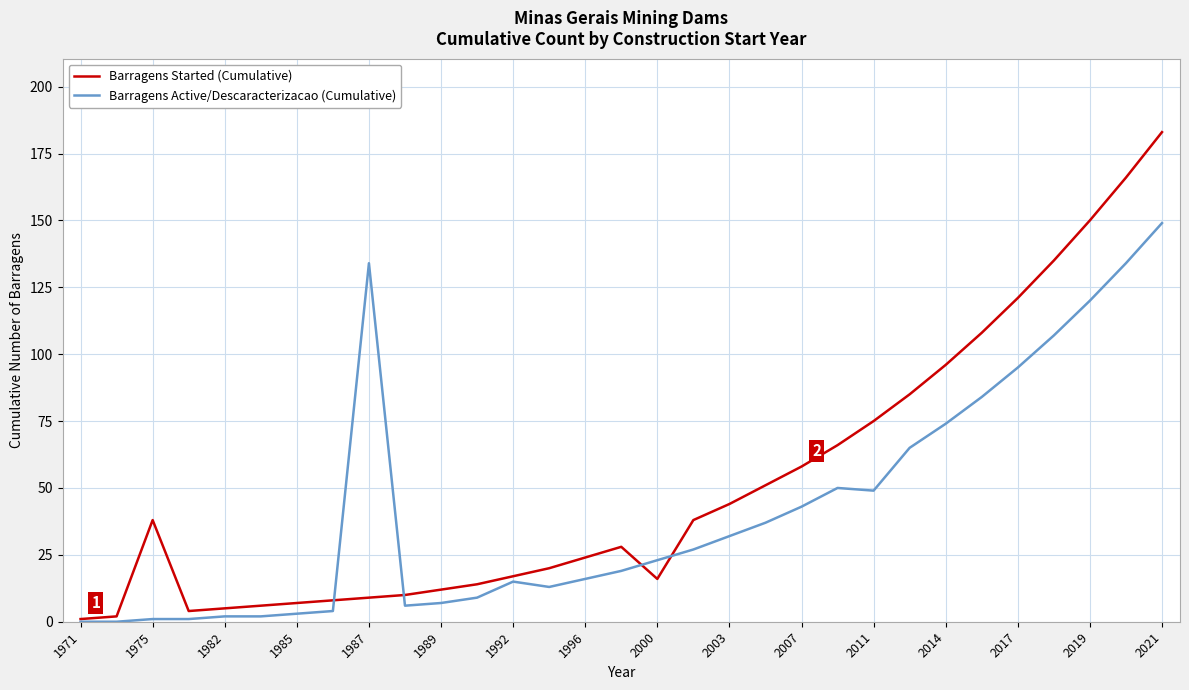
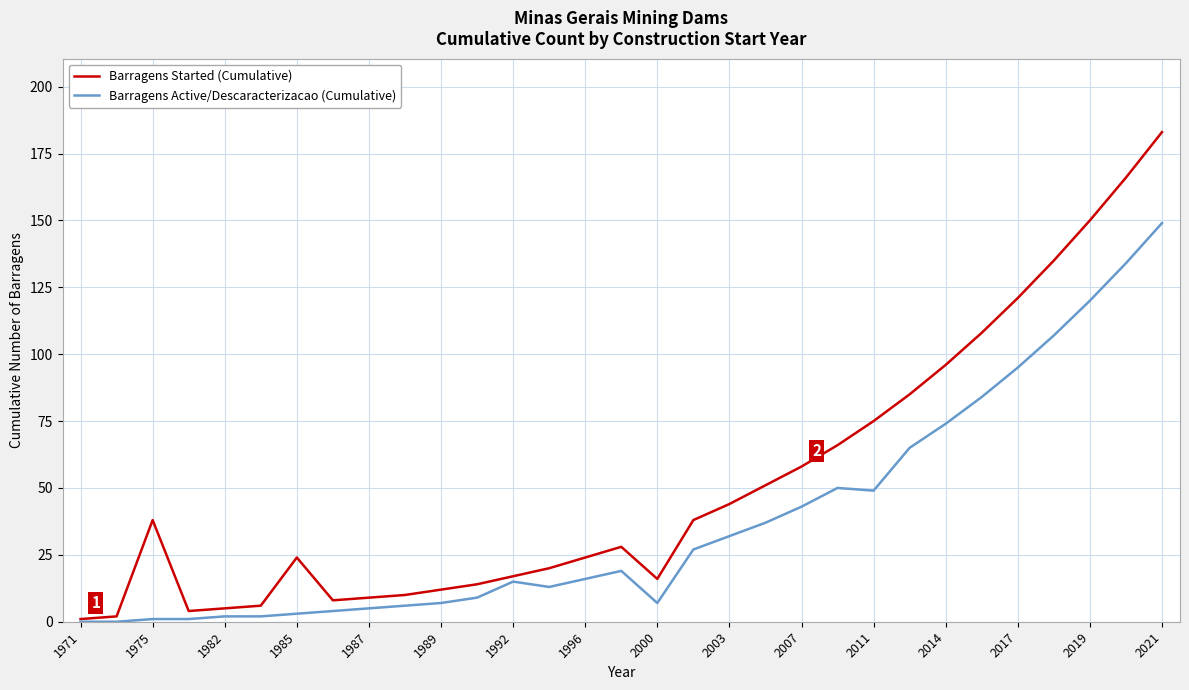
  {
    "Barragens Started (Cumulative)": {
      "1975": 38,
      "1982": 5,
-     "1985": 7,
+     "1985": 24,
      "1987": 9,
      "1989": 12,
      "1992": 17,
      "1996": 24,
      "2000": 16,
      "2003": 44,
      "2011": 75,
      "2014": 96,
      "2017": 121,
      "2019": 150,
      "2021": 183
    },
    "Barragens Active/Descaracterizacao (Cumulative)": {
      "1971": 0,
      "1975": 1,
      "1982": 2,
      "1985": 3,
-     "1987": 134,
+     "1987": 5,
      "1989": 7,
      "1992": 15,
      "1996": 16,
-     "2000": 23,
+     "2000": 7,
      "2003": 32,
      "2007": 43,
      "2011": 49,
      "2014": 74,
      "2017": 95,
      "2019": 120,
      "2021": 149
    }
  }
